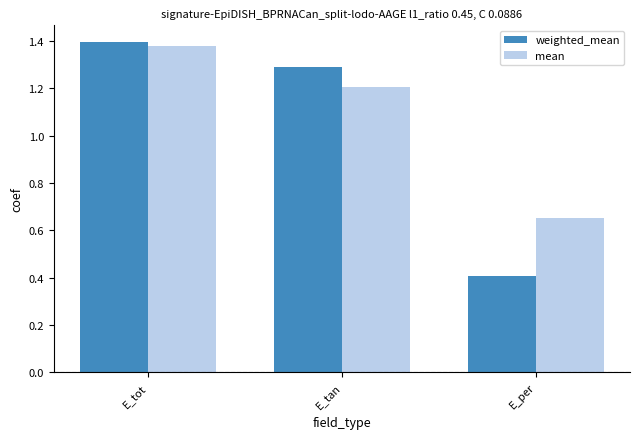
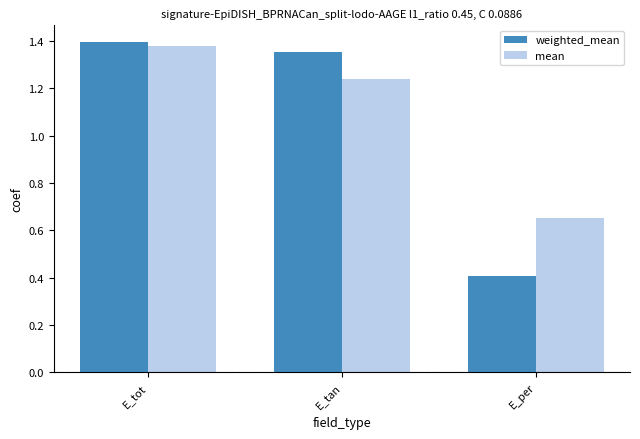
  {
    "weighted_mean": {
      "E_tot": 1.40,
-     "E_tan": 1.29,
+     "E_tan": 1.35,
      "E_per": 0.41
    },
    "mean": {
      "E_tot": 1.38,
-     "E_tan": 1.21,
+     "E_tan": 1.24,
      "E_per": 0.65
    }
  }
